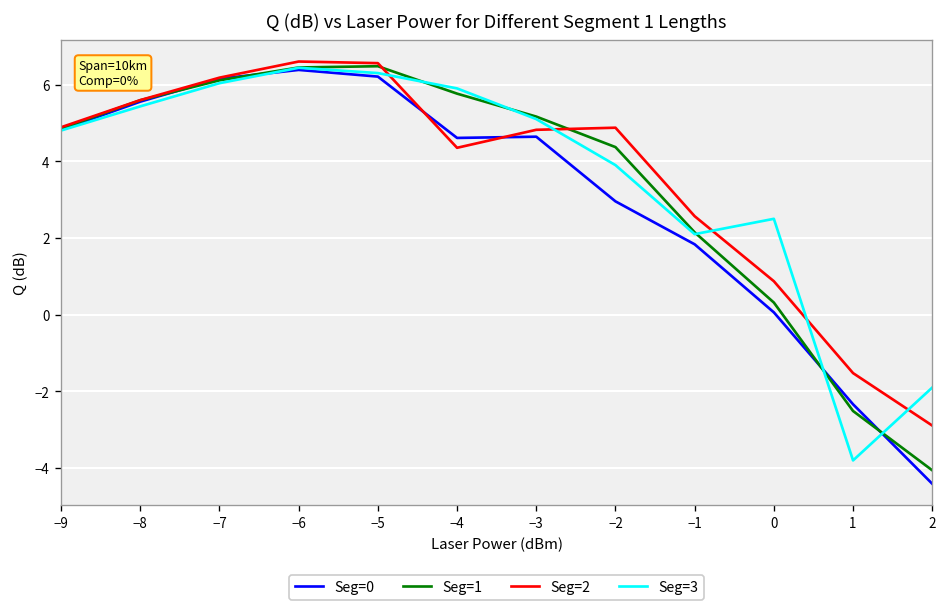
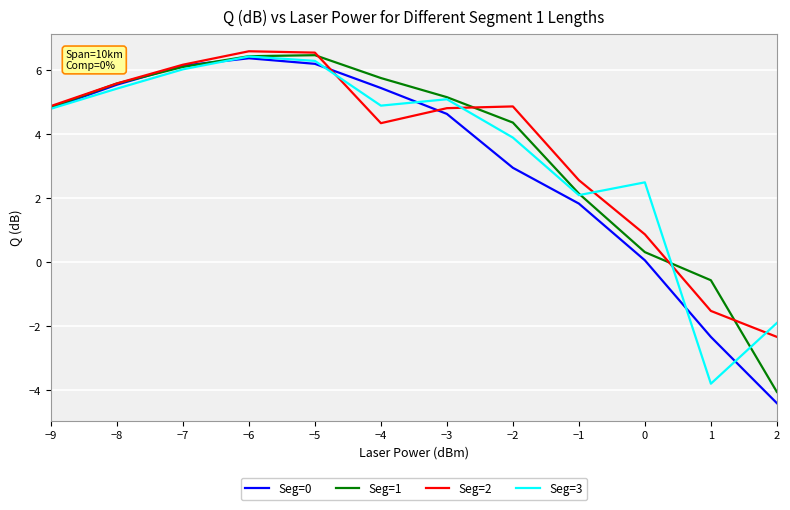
  {
    "Seg=0": {
      "−5": 6.2,
-     "−4": 4.6,
+     "−4": 5.5,
      "−3": 4.6,
      "−2": 3.0,
      "−1": 1.8,
      "0": 0.1,
      "1": -2.3,
      "2": -4.4
    },
    "Seg=1": {
      "−4": 5.8,
      "−2": 4.4,
      "0": 0.3,
-     "1": -2.5,
+     "1": -0.6,
      "2": -4.1
    },
    "Seg=2": {
      "−6": 6.6,
      "−4": 4.4,
      "−3": 4.8,
      "−2": 4.9,
      "−1": 2.6,
      "0": 0.9,
      "1": -1.5,
-     "2": -2.9
+     "2": -2.3
    },
    "Seg=3": {
      "−8": 5.4,
      "−5": 6.3,
-     "−4": 5.9,
+     "−4": 4.9,
      "−2": 3.9,
      "0": 2.5,
      "1": -3.8,
      "2": -1.9
    }
  }
